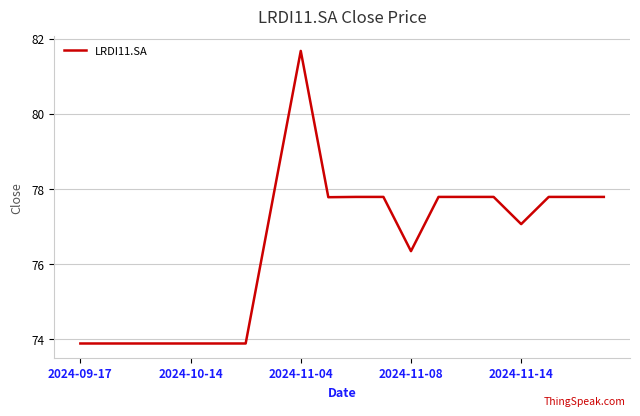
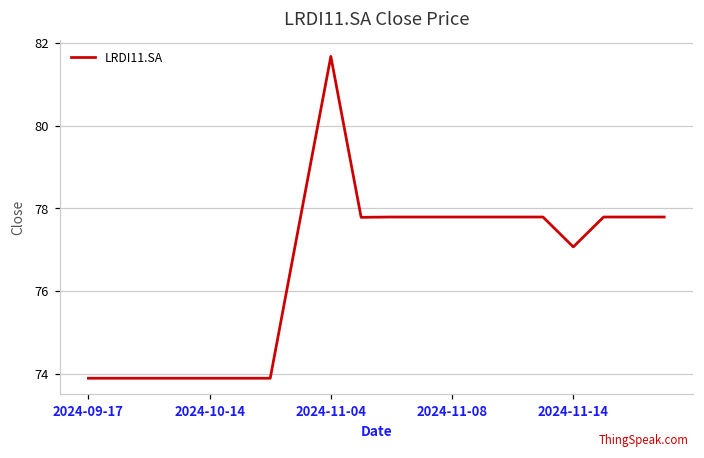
  {
    "2024-09-17": 73.9,
    "2024-10-14": 73.9,
    "2024-11-04": 81.7,
-   "2024-11-08": 76.3,
+   "2024-11-08": 77.8,
    "2024-11-14": 77.1
  }
